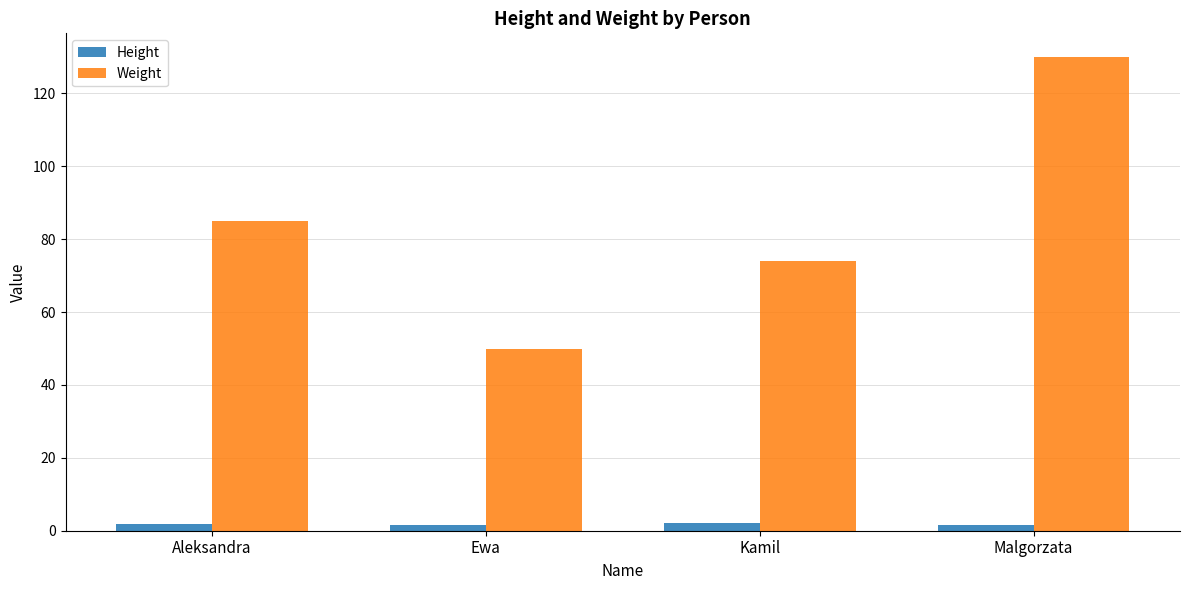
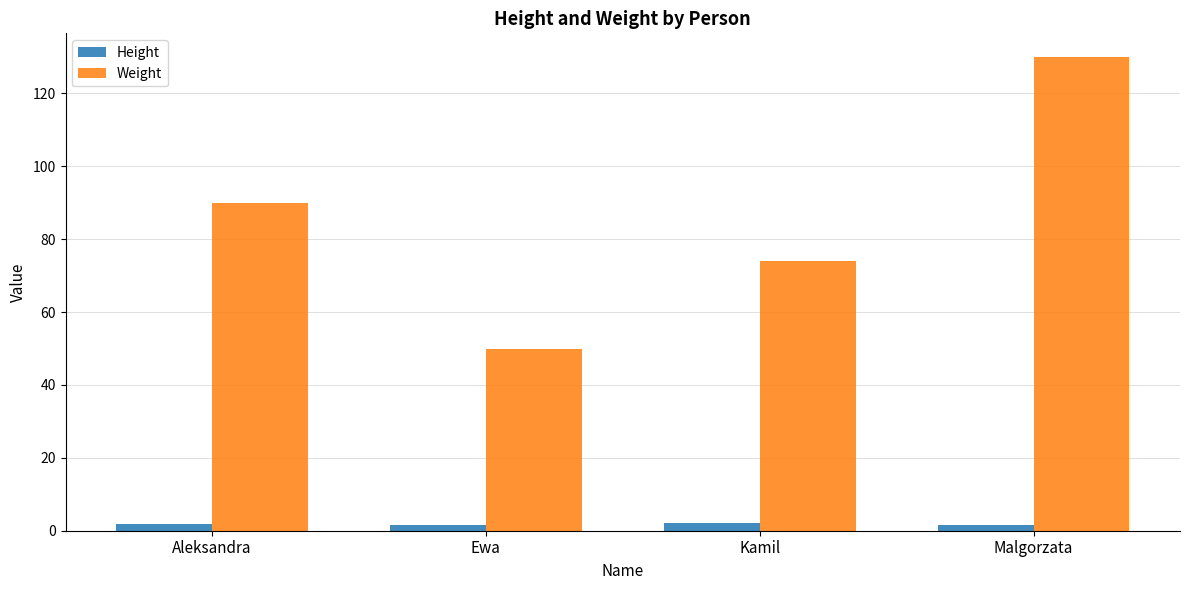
  {
    "Height": {
      "Aleksandra": 2,
      "Ewa": 2,
      "Kamil": 2,
      "Malgorzata": 2
    },
    "Weight": {
-     "Aleksandra": 85,
+     "Aleksandra": 90,
      "Ewa": 50,
      "Kamil": 74,
      "Malgorzata": 130
    }
  }
